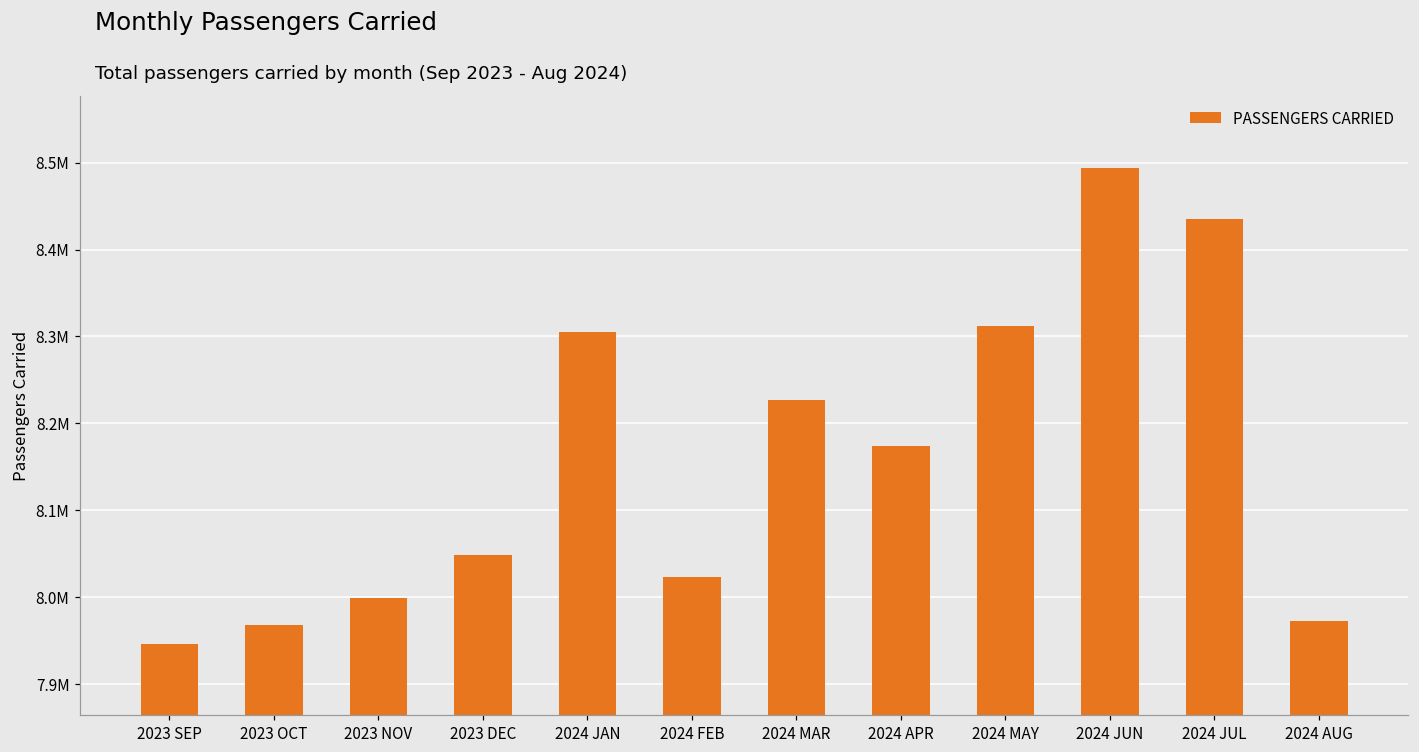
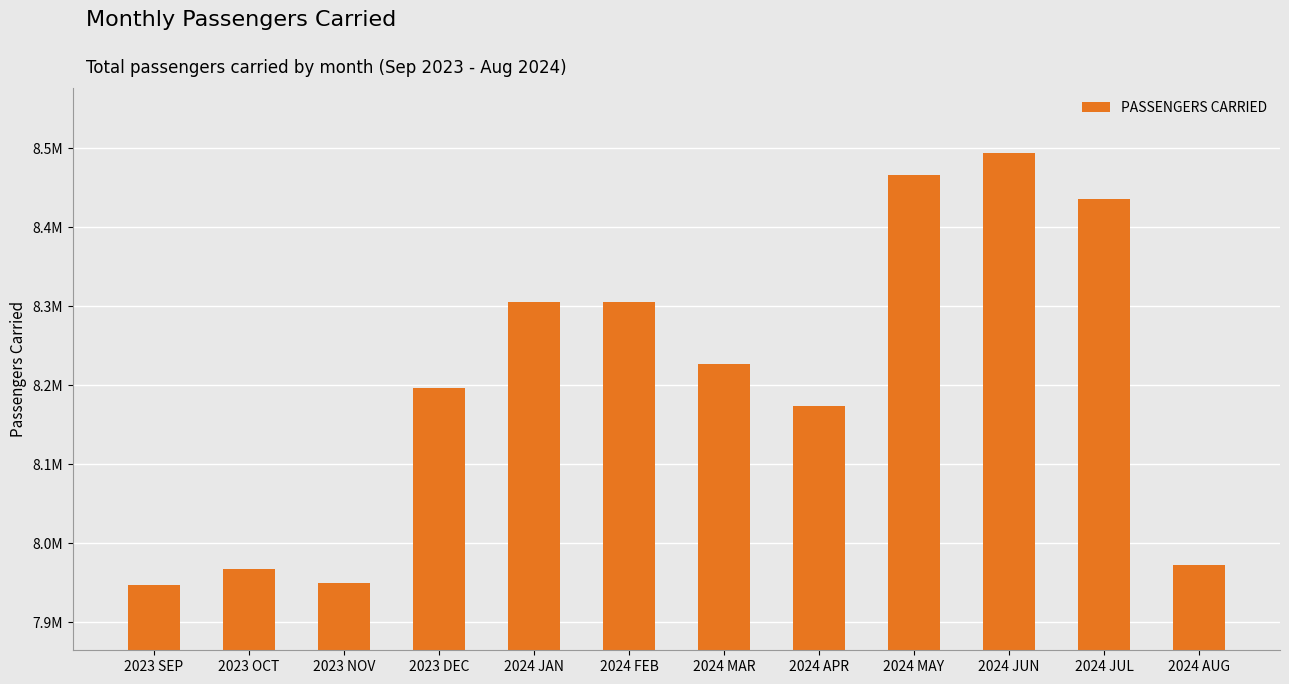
  {
    "2023 SEP": 7950000,
    "2023 OCT": 7970000,
-   "2023 NOV": 8000000,
-   "2023 DEC": 8050000,
+   "2023 NOV": 7950000,
+   "2023 DEC": 8200000,
    "2024 JAN": 8300000,
-   "2024 FEB": 8020000,
+   "2024 FEB": 8310000,
    "2024 MAR": 8230000,
    "2024 APR": 8170000,
-   "2024 MAY": 8310000,
+   "2024 MAY": 8470000,
    "2024 JUN": 8490000,
    "2024 JUL": 8440000,
    "2024 AUG": 7970000
  }
